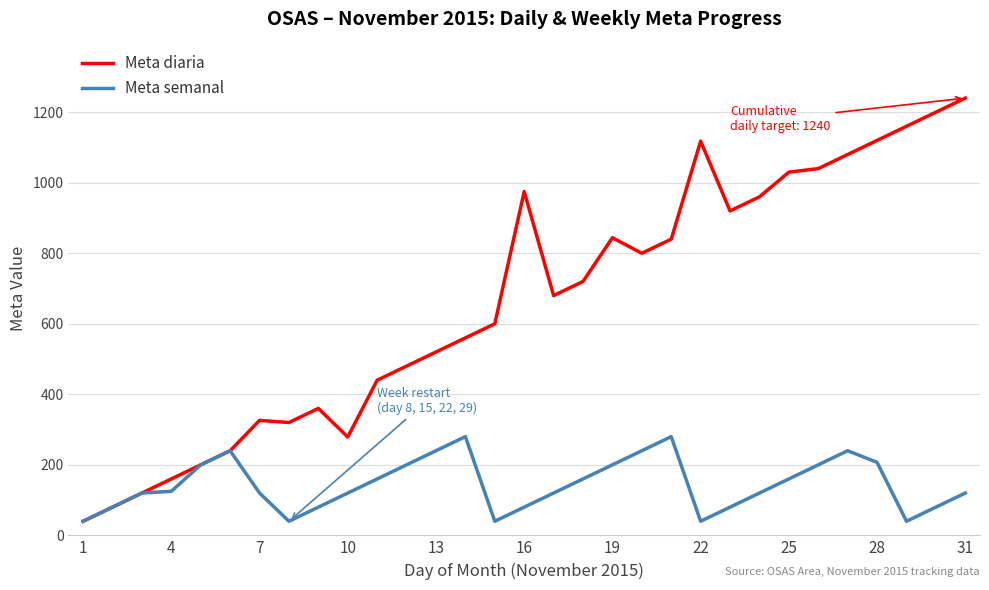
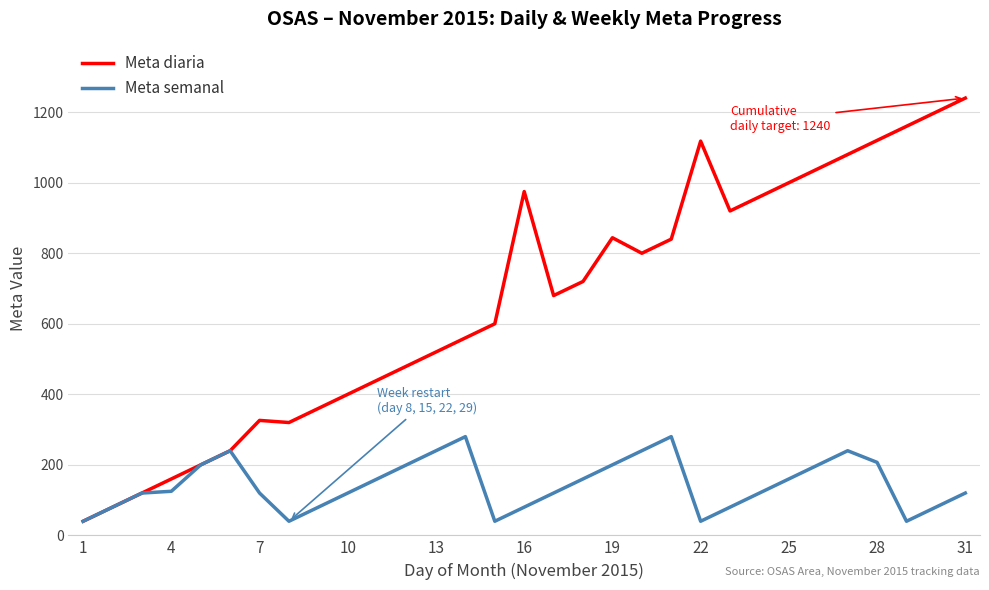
  {
    "Meta diaria": {
      "4": 160,
      "7": 330,
-     "10": 280,
+     "10": 400,
      "13": 520,
      "16": 980,
      "19": 840,
      "22": 1120,
-     "25": 1030,
+     "25": 1000,
      "28": 1120,
      "31": 1240
    },
    "Meta semanal": {
      "4": 130,
      "7": 120,
      "16": 80,
      "19": 200,
      "22": 40,
      "25": 160,
      "28": 210,
      "31": 120
    }
  }
